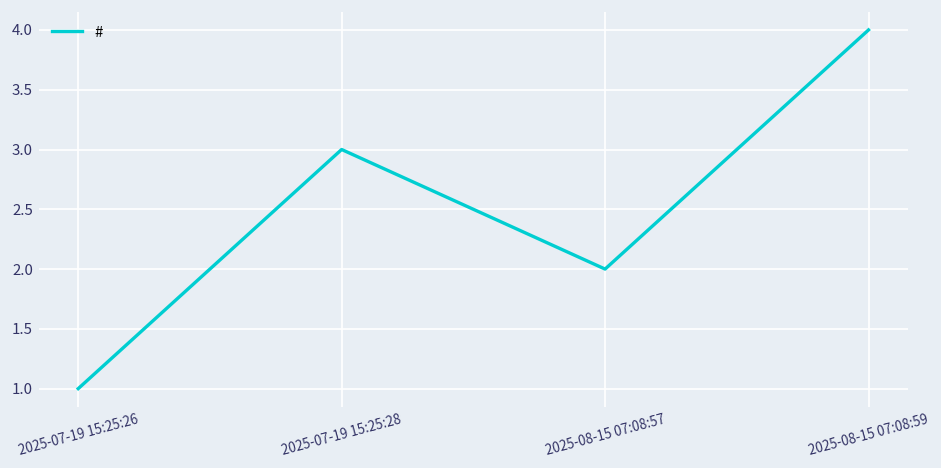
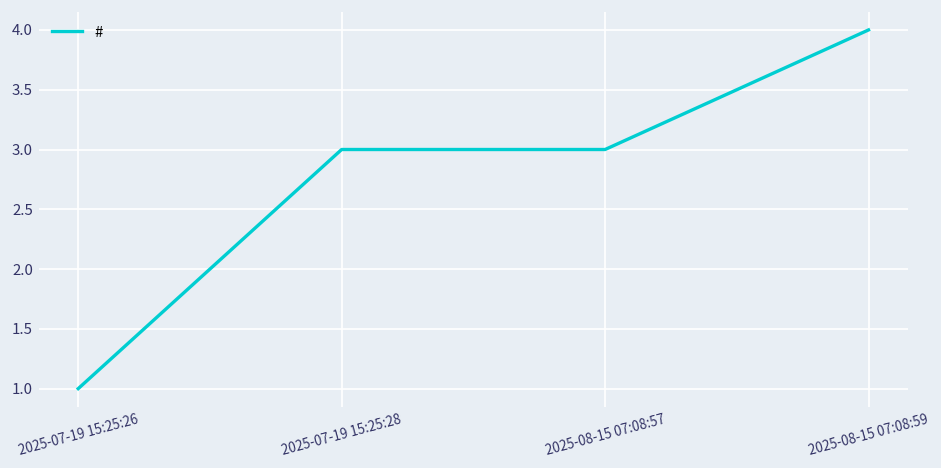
  {
    "2025-07-19 15:25:26": 1,
    "2025-07-19 15:25:28": 3,
-   "2025-08-15 07:08:57": 2,
+   "2025-08-15 07:08:57": 3,
    "2025-08-15 07:08:59": 4
  }
